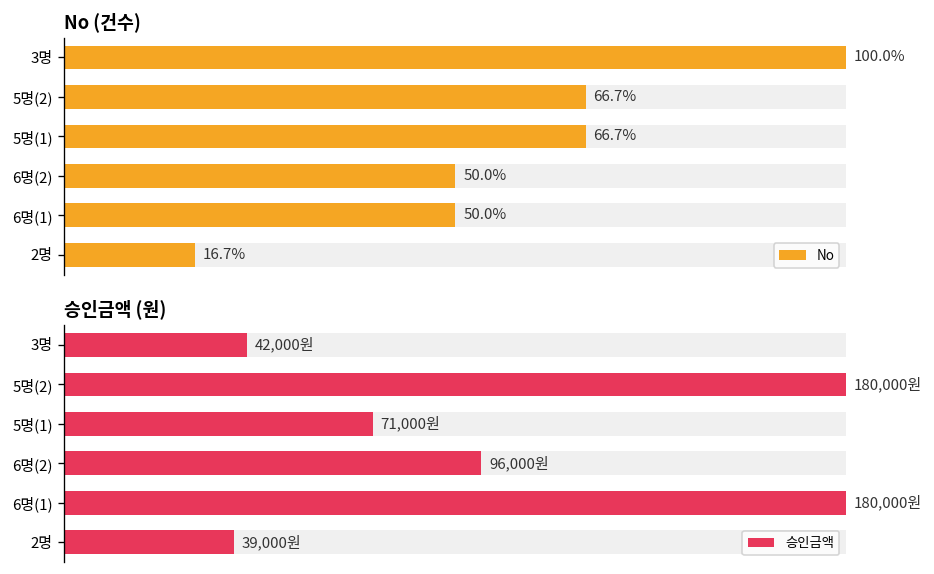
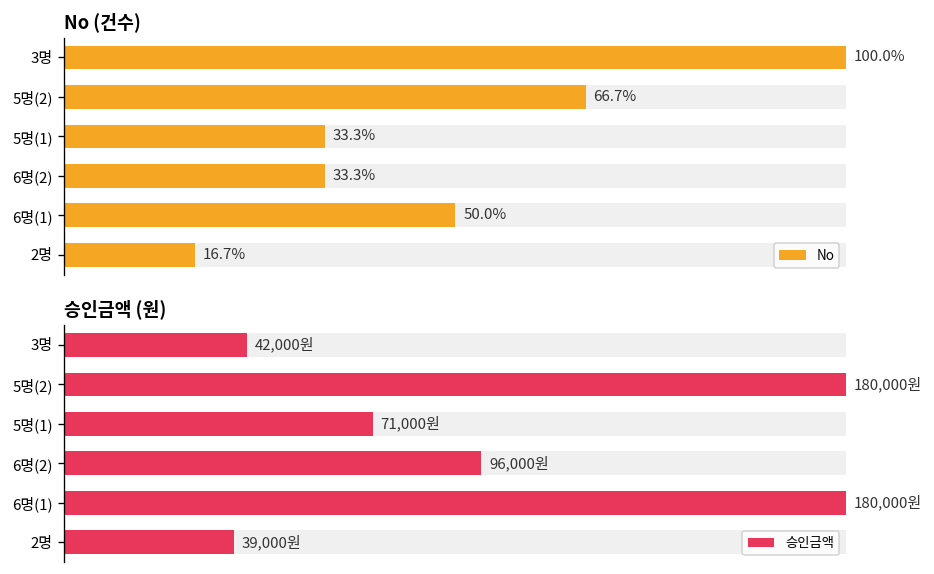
  {
    "No (건수)": {
      "No": {
        "3명": "100.0%",
-       "5명(1)": "66.7%",
-       "6명(2)": "50.0%"
+       "5명(1)": "33.3%",
+       "6명(2)": "33.3%"
      }
    }
  }
